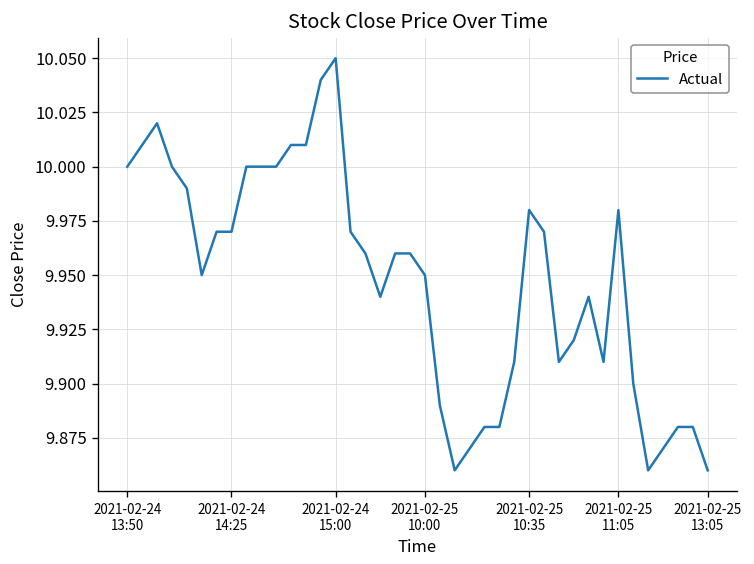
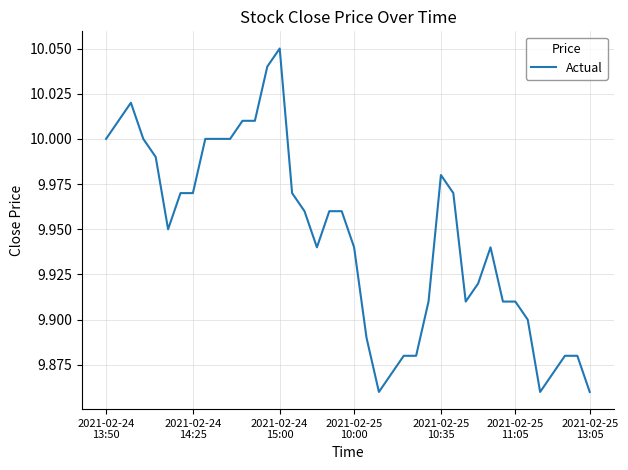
  {
    "2021-02-24 13:50": 10.00,
    "2021-02-24 14:25": 9.97,
    "2021-02-24 15:00": 10.05,
-   "2021-02-25 10:00": 9.95,
+   "2021-02-25 10:00": 9.94,
    "2021-02-25 10:35": 9.98,
-   "2021-02-25 11:05": 9.98,
+   "2021-02-25 11:05": 9.91,
    "2021-02-25 13:05": 9.86
  }
